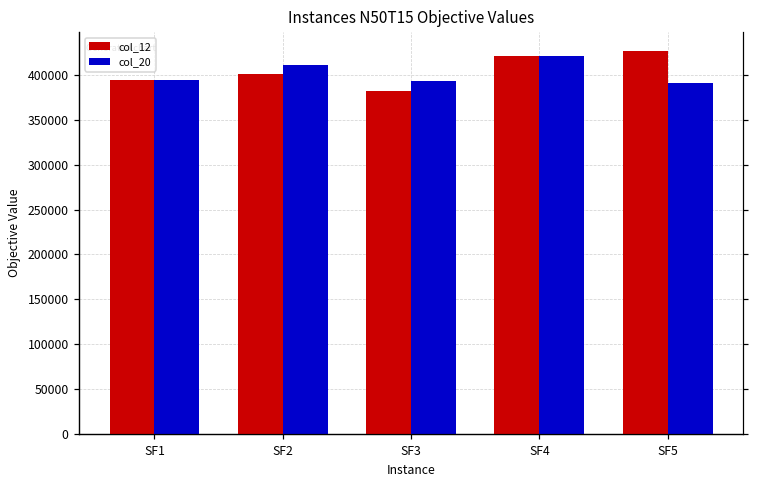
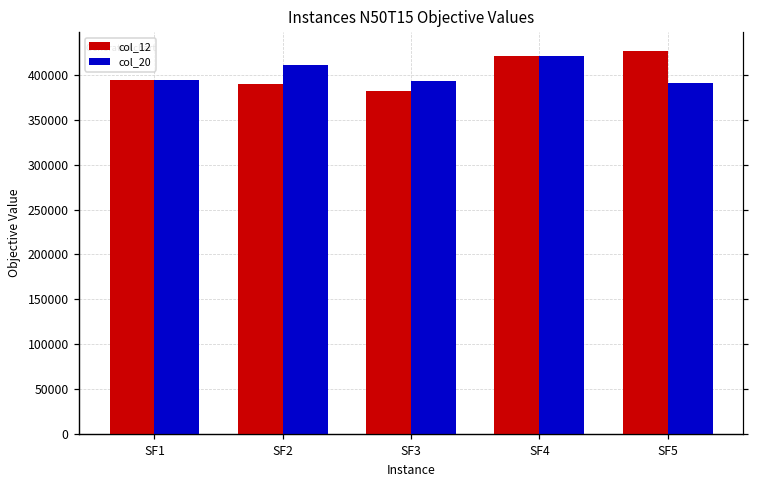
  {
    "col_12": {
      "SF1": 390000,
-     "SF2": 400000,
+     "SF2": 390000,
      "SF3": 380000,
      "SF4": 420000,
      "SF5": 430000
    },
    "col_20": {
      "SF1": 390000,
      "SF2": 410000,
      "SF3": 390000,
      "SF4": 420000,
      "SF5": 390000
    }
  }
